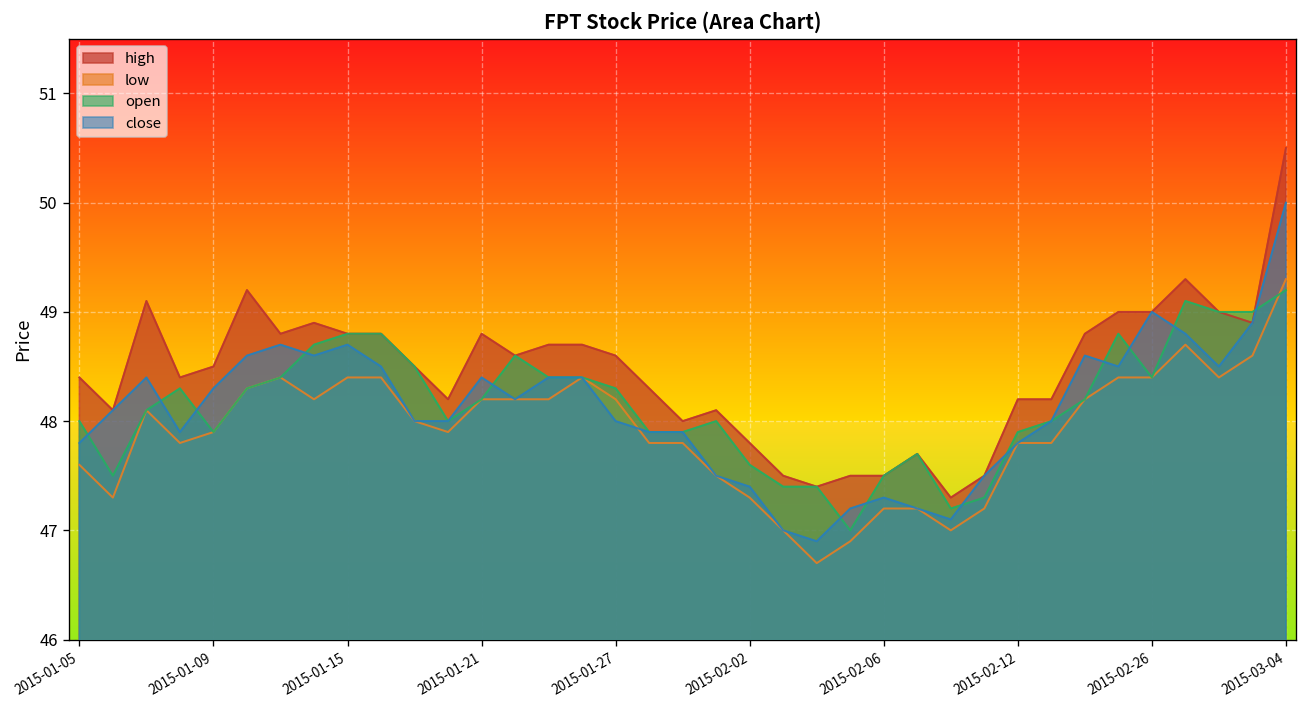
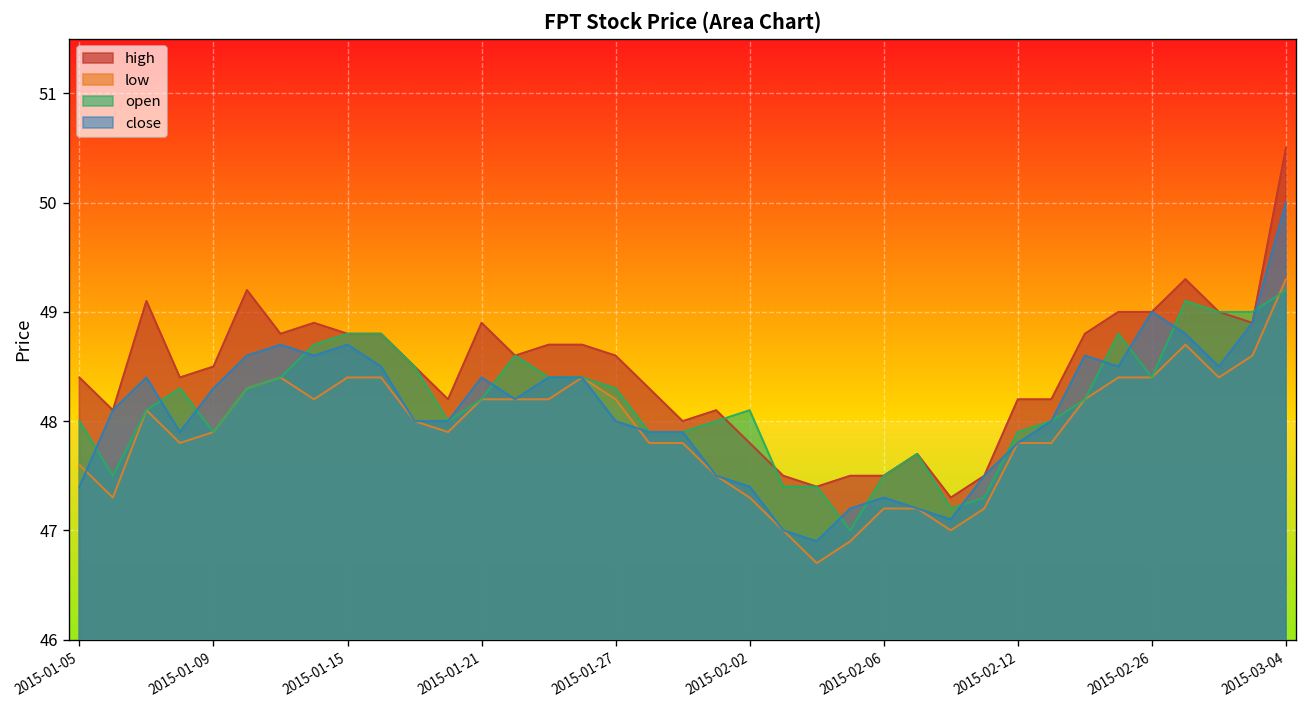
  {
    "high": {
      "2015-01-05": 48.4,
      "2015-01-09": 48.5,
-     "2015-01-21": 48.8,
+     "2015-01-21": 48.9,
      "2015-01-27": 48.6,
      "2015-02-02": 47.8,
      "2015-02-12": 48.2,
      "2015-03-04": 50.5
    },
    "low": {
      "2015-01-05": 47.6,
      "2015-01-15": 48.4,
      "2015-01-27": 48.2,
      "2015-02-02": 47.3,
      "2015-02-06": 47.2,
      "2015-03-04": 49.3
    },
    "open": {
      "2015-01-05": 48.0,
      "2015-01-27": 48.3,
-     "2015-02-02": 47.6,
+     "2015-02-02": 48.1,
      "2015-02-12": 47.9,
      "2015-03-04": 49.2
    },
    "close": {
-     "2015-01-05": 47.8,
+     "2015-01-05": 47.4,
      "2015-01-09": 48.3,
      "2015-01-15": 48.7,
      "2015-01-21": 48.4,
      "2015-01-27": 48.0,
      "2015-02-02": 47.4,
      "2015-02-06": 47.3,
      "2015-03-04": 50.0
    }
  }
